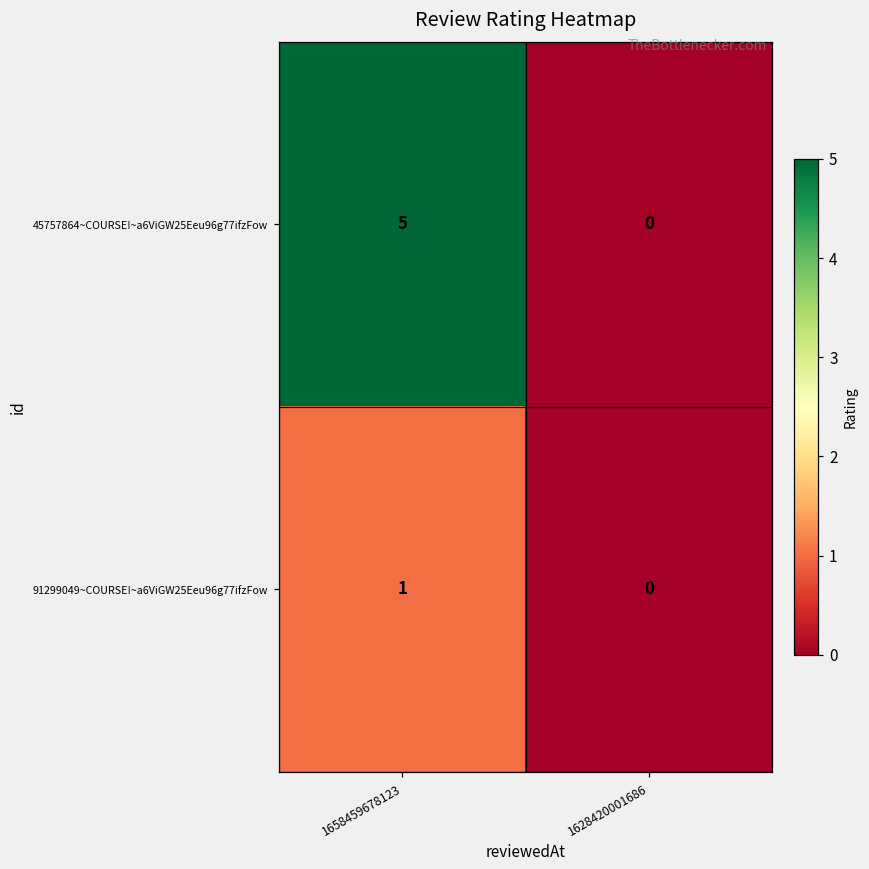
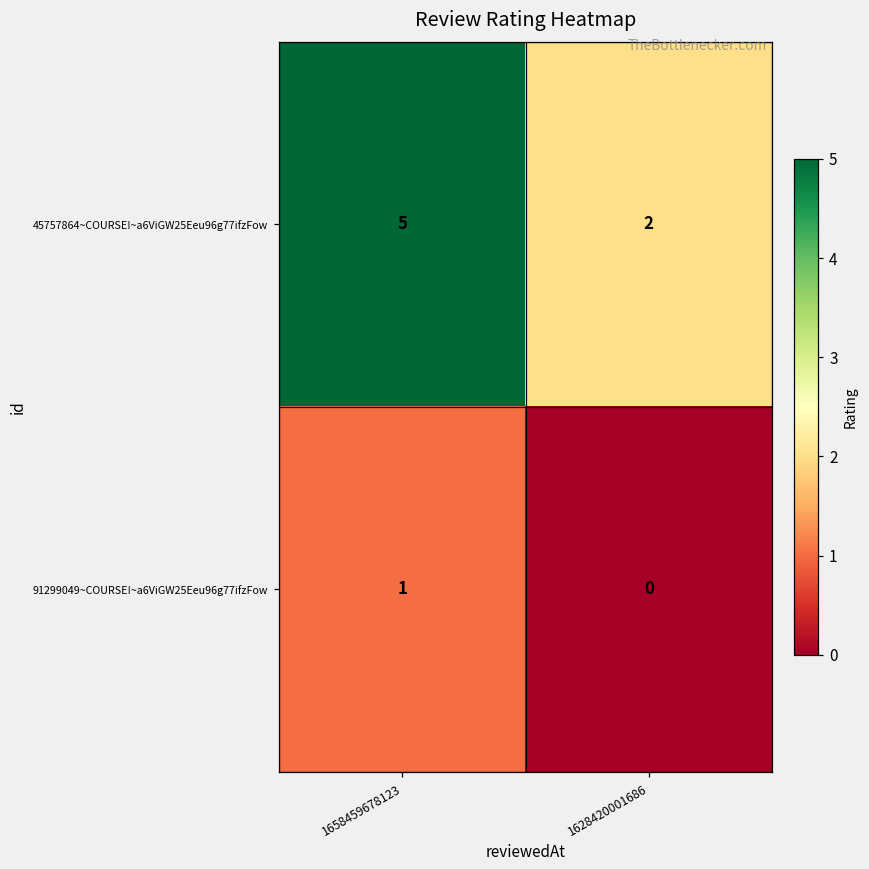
  {
    "45757864~COURSE!~a6ViGW25Eeu96g77ifzFow": {
      "1658459678123": 5,
-     "1628420001686": 0
+     "1628420001686": 2
    },
    "91299049~COURSE!~a6ViGW25Eeu96g77ifzFow": {
      "1658459678123": 1,
      "1628420001686": 0
    }
  }
